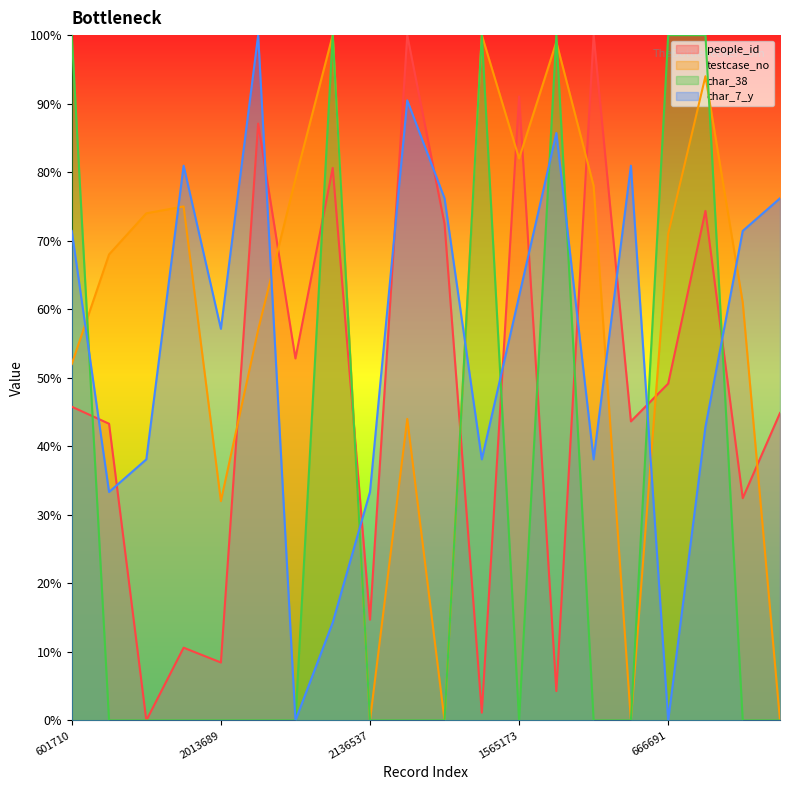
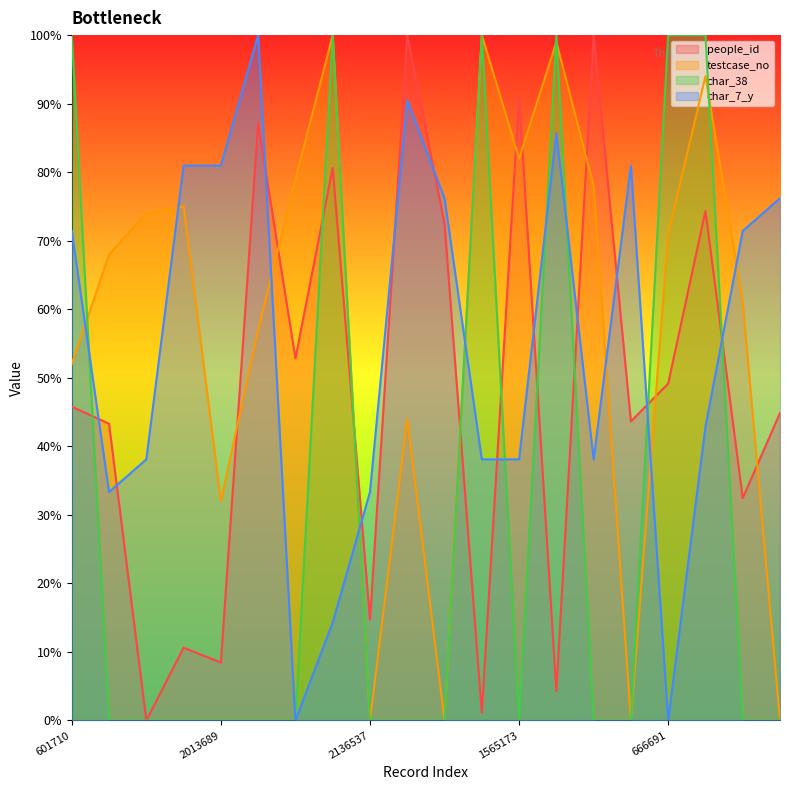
  {
    "char_38": {
      "601710": "100%",
      "2013689": "0%",
      "1565173": "0%",
      "666691": "100%"
    },
    "char_7_y": {
      "601710": "71%",
-     "2013689": "57%",
+     "2013689": "81%",
      "2136537": "33%",
-     "1565173": "62%",
+     "1565173": "38%",
      "666691": "0%"
    }
  }
